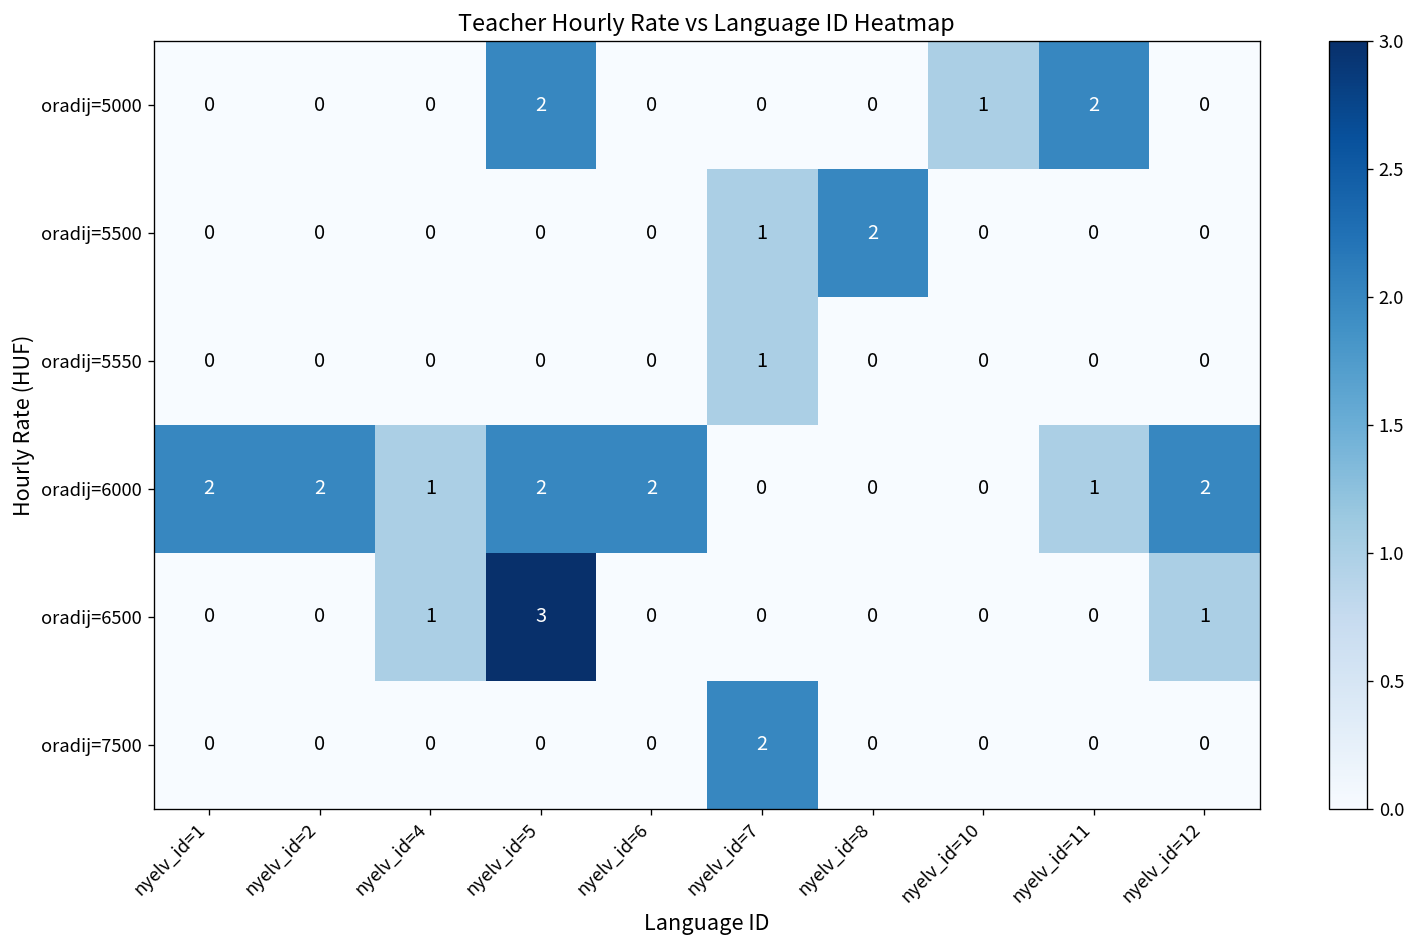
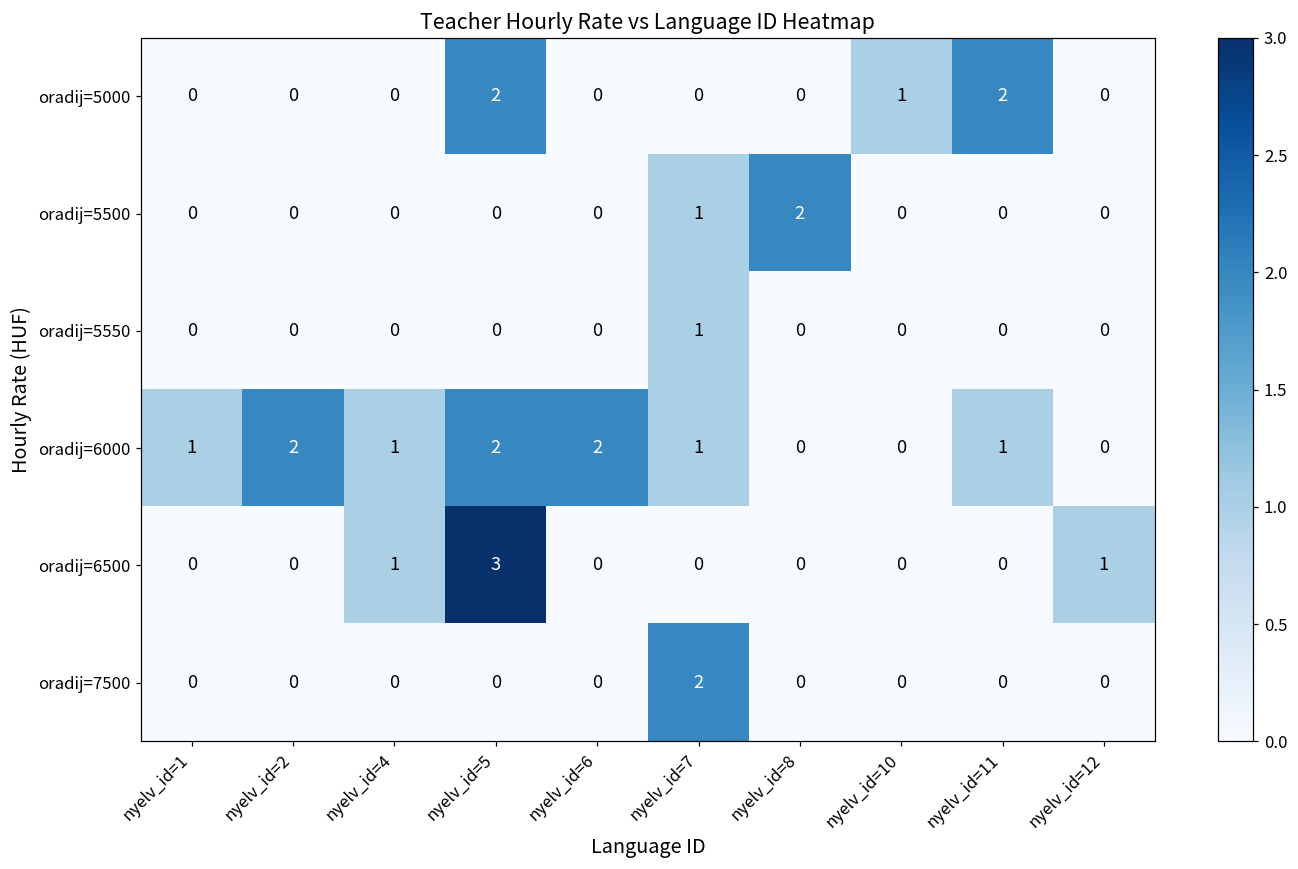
  {
    "oradij=5000": {
      "nyelv_id=1": 0,
      "nyelv_id=2": 0,
      "nyelv_id=4": 0,
      "nyelv_id=5": 2,
      "nyelv_id=6": 0,
      "nyelv_id=7": 0,
      "nyelv_id=8": 0,
      "nyelv_id=10": 1,
      "nyelv_id=11": 2,
      "nyelv_id=12": 0
    },
    "oradij=5500": {
      "nyelv_id=1": 0,
      "nyelv_id=2": 0,
      "nyelv_id=4": 0,
      "nyelv_id=5": 0,
      "nyelv_id=6": 0,
      "nyelv_id=7": 1,
      "nyelv_id=8": 2,
      "nyelv_id=10": 0,
      "nyelv_id=11": 0,
      "nyelv_id=12": 0
    },
    "oradij=5550": {
      "nyelv_id=1": 0,
      "nyelv_id=2": 0,
      "nyelv_id=4": 0,
      "nyelv_id=5": 0,
      "nyelv_id=6": 0,
      "nyelv_id=7": 1,
      "nyelv_id=8": 0,
      "nyelv_id=10": 0,
      "nyelv_id=11": 0,
      "nyelv_id=12": 0
    },
    "oradij=6000": {
-     "nyelv_id=1": 2,
+     "nyelv_id=1": 1,
      "nyelv_id=2": 2,
      "nyelv_id=4": 1,
      "nyelv_id=5": 2,
      "nyelv_id=6": 2,
-     "nyelv_id=7": 0,
+     "nyelv_id=7": 1,
      "nyelv_id=8": 0,
      "nyelv_id=10": 0,
      "nyelv_id=11": 1,
-     "nyelv_id=12": 2
+     "nyelv_id=12": 0
    },
    "oradij=6500": {
      "nyelv_id=1": 0,
      "nyelv_id=2": 0,
      "nyelv_id=4": 1,
      "nyelv_id=5": 3,
      "nyelv_id=6": 0,
      "nyelv_id=7": 0,
      "nyelv_id=8": 0,
      "nyelv_id=10": 0,
      "nyelv_id=11": 0,
      "nyelv_id=12": 1
    },
    "oradij=7500": {
      "nyelv_id=1": 0,
      "nyelv_id=2": 0,
      "nyelv_id=4": 0,
      "nyelv_id=5": 0,
      "nyelv_id=6": 0,
      "nyelv_id=7": 2,
      "nyelv_id=8": 0,
      "nyelv_id=10": 0,
      "nyelv_id=11": 0,
      "nyelv_id=12": 0
    }
  }
